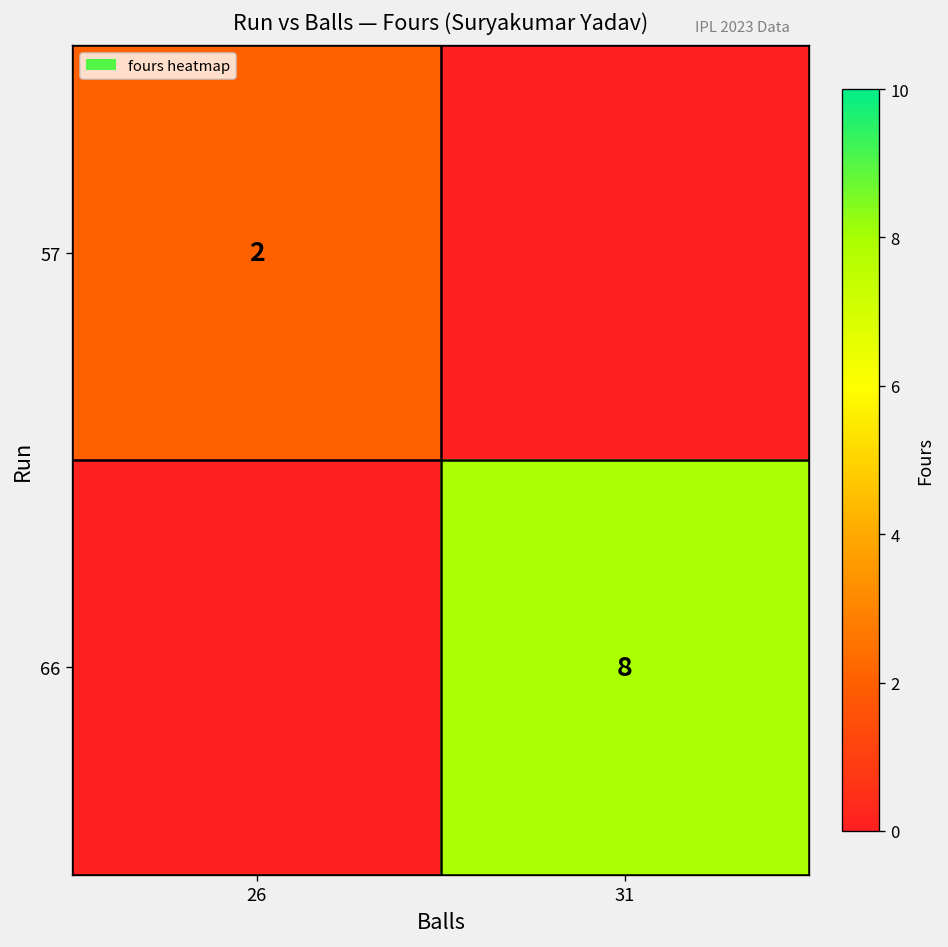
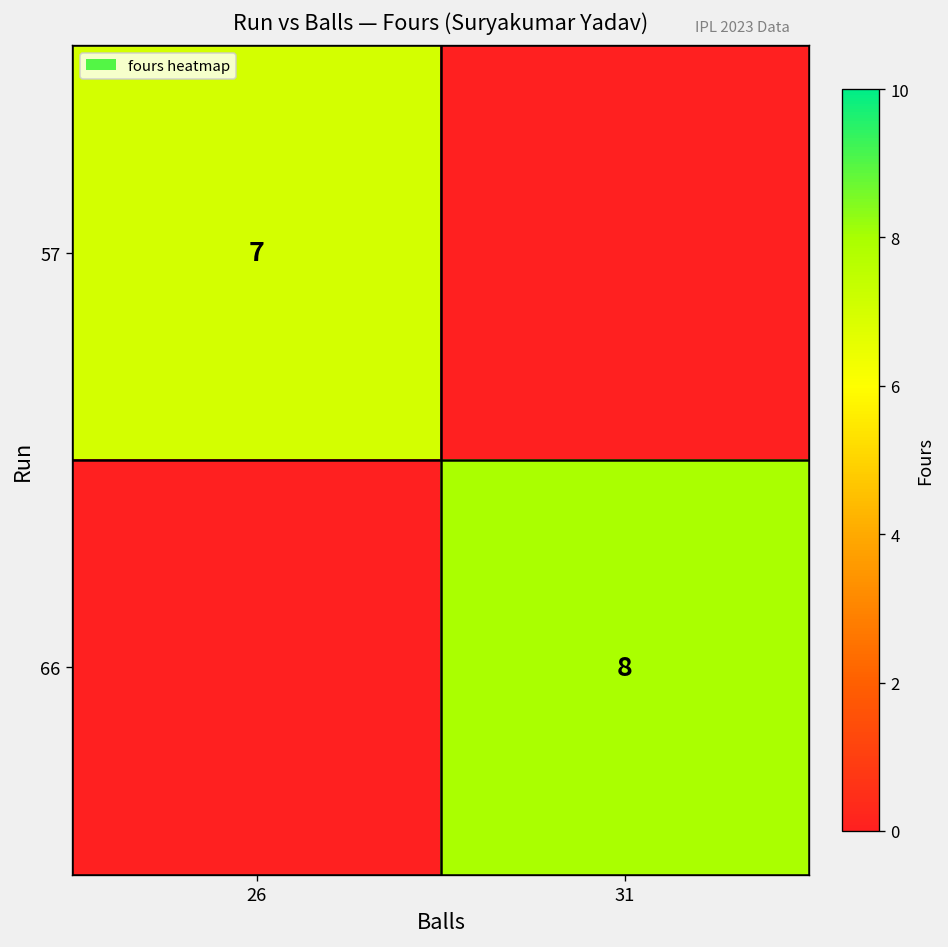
  {
    "57": {
-     "26": 2
+     "26": 7
    },
    "66": {
      "31": 8
    }
  }
